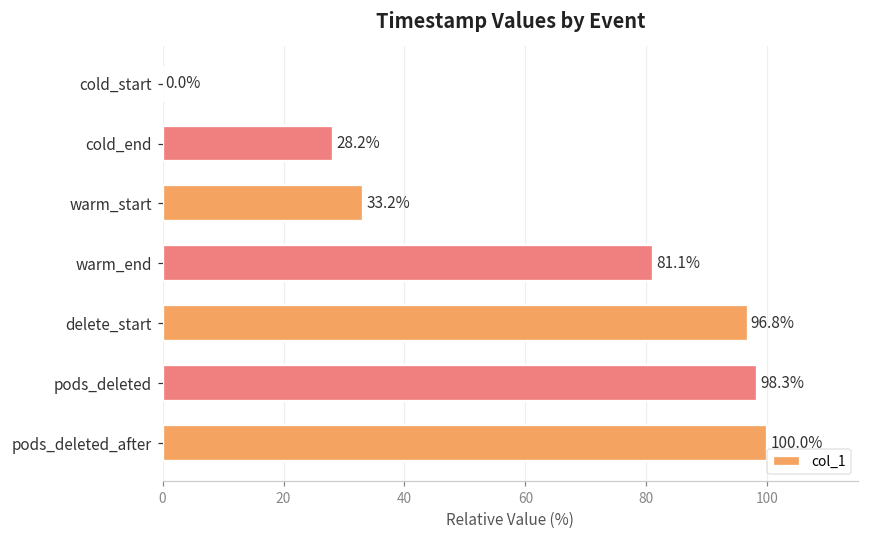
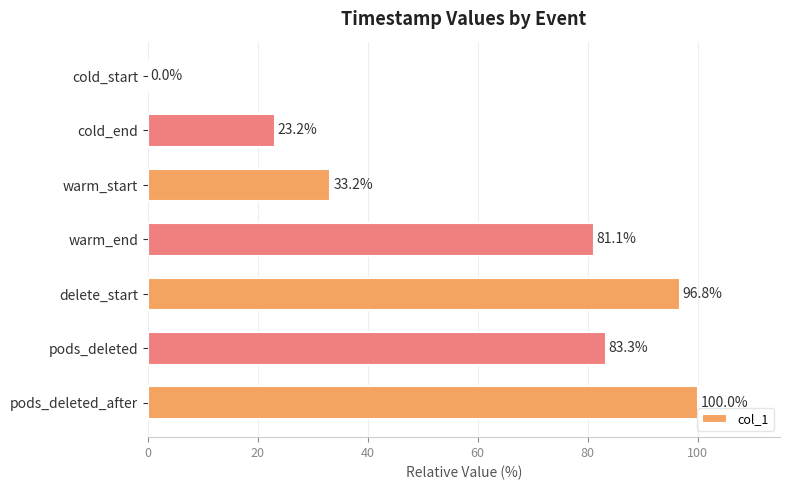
  {
    "cold_start": "0.0%",
-   "cold_end": "28.2%",
+   "cold_end": "23.2%",
    "warm_start": "33.2%",
    "warm_end": "81.1%",
    "delete_start": "96.8%",
-   "pods_deleted": "98.3%"
+   "pods_deleted": "83.3%"
  }
